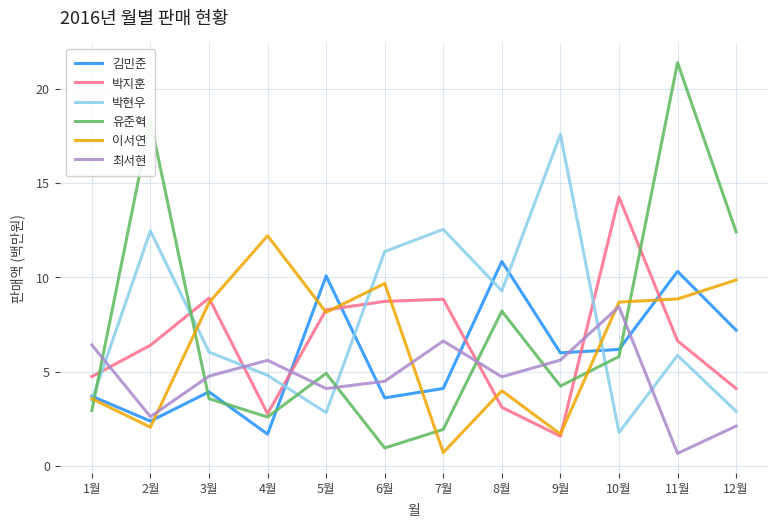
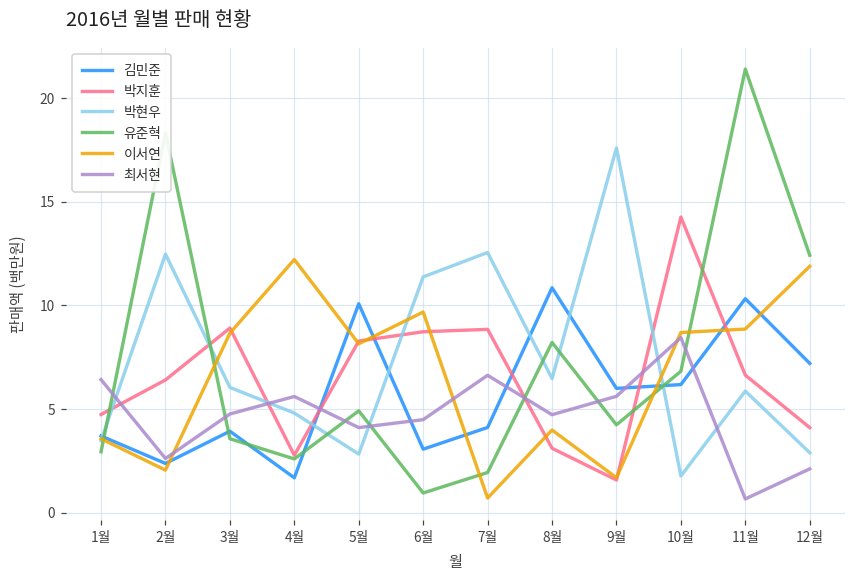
  {
    "김민준": {
      "2월": 2.4,
      "3월": 3.9,
      "4월": 1.7,
      "5월": 10.1,
-     "6월": 3.6,
+     "6월": 3.1,
      "7월": 4.1,
      "8월": 10.8,
      "9월": 6.0,
      "10월": 6.2,
      "11월": 10.3,
      "12월": 7.2
    },
    "박지훈": {
      "1월": 4.7,
      "2월": 6.4,
      "3월": 8.9,
      "4월": 2.8,
      "6월": 8.7,
      "7월": 8.8,
      "8월": 3.1,
      "10월": 14.3,
      "11월": 6.6,
      "12월": 4.1
    },
    "박현우": {
      "2월": 12.5,
      "3월": 6.0,
      "4월": 4.8,
      "5월": 2.8,
      "6월": 11.4,
      "7월": 12.5,
-     "8월": 9.3,
+     "8월": 6.5,
      "9월": 17.6,
      "10월": 1.8,
      "11월": 5.9,
      "12월": 2.9
    },
    "유준혁": {
      "1월": 2.9,
      "3월": 3.6,
      "4월": 2.6,
      "5월": 4.9,
      "6월": 0.9,
      "7월": 1.9,
      "8월": 8.2,
      "9월": 4.2,
-     "10월": 5.8,
+     "10월": 6.8,
      "11월": 21.4,
      "12월": 12.4
    },
    "이서연": {
      "2월": 2.0,
      "3월": 8.7,
      "4월": 12.2,
      "6월": 9.7,
      "7월": 0.7,
      "8월": 4.0,
      "10월": 8.7,
      "11월": 8.9,
-     "12월": 9.9
+     "12월": 11.9
    },
    "최서현": {
      "1월": 6.4,
      "2월": 2.6,
      "3월": 4.8,
      "4월": 5.6,
      "5월": 4.1,
      "6월": 4.5,
      "7월": 6.6,
      "8월": 4.7,
      "9월": 5.6,
      "10월": 8.4,
      "11월": 0.7,
      "12월": 2.1
    }
  }
